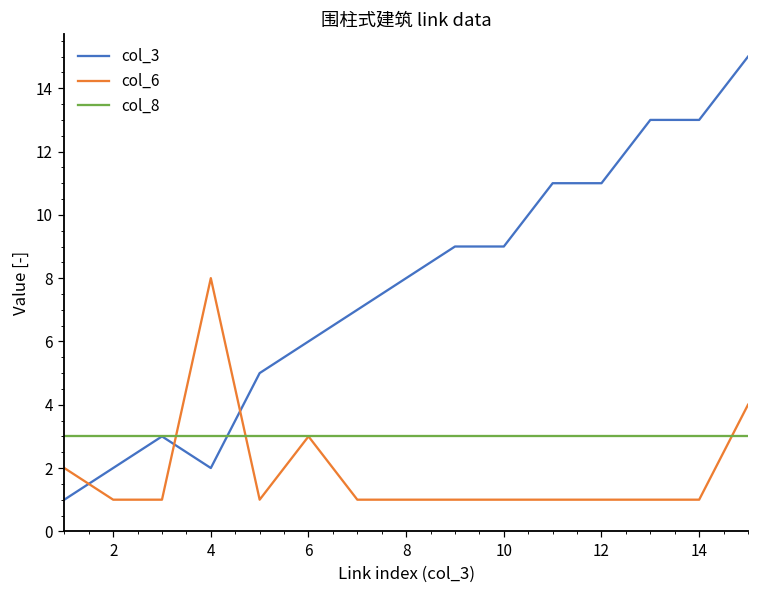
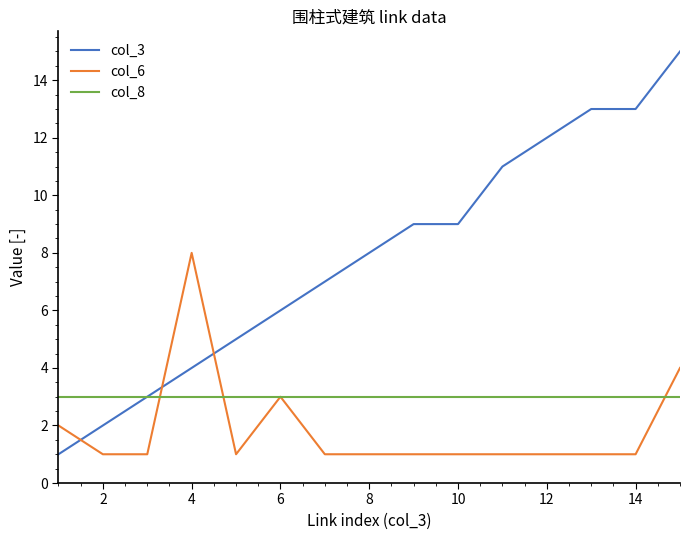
  {
    "col_3": {
      "2": 2,
-     "4": 2,
+     "4": 4,
      "6": 6,
      "8": 8,
      "10": 9,
-     "12": 11,
+     "12": 12,
      "14": 13
    },
    "col_6": {
      "2": 1,
      "4": 8,
      "8": 1,
      "10": 1,
      "12": 1,
      "14": 1
    },
    "col_8": {
      "2": 3,
      "4": 3,
      "8": 3,
      "10": 3,
      "12": 3,
      "14": 3
    }
  }
